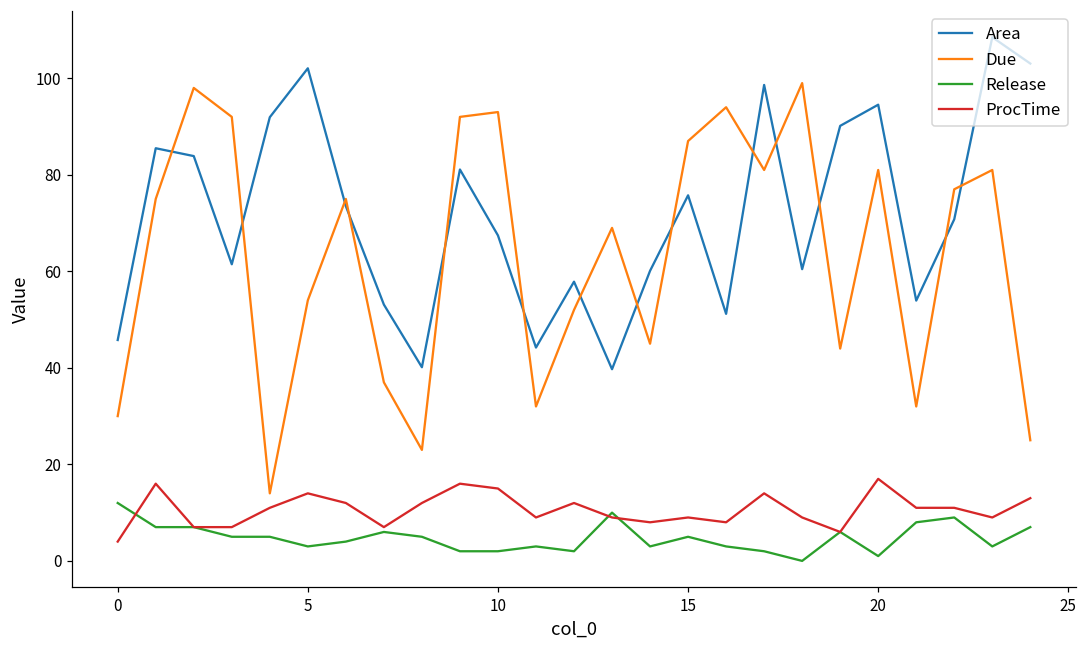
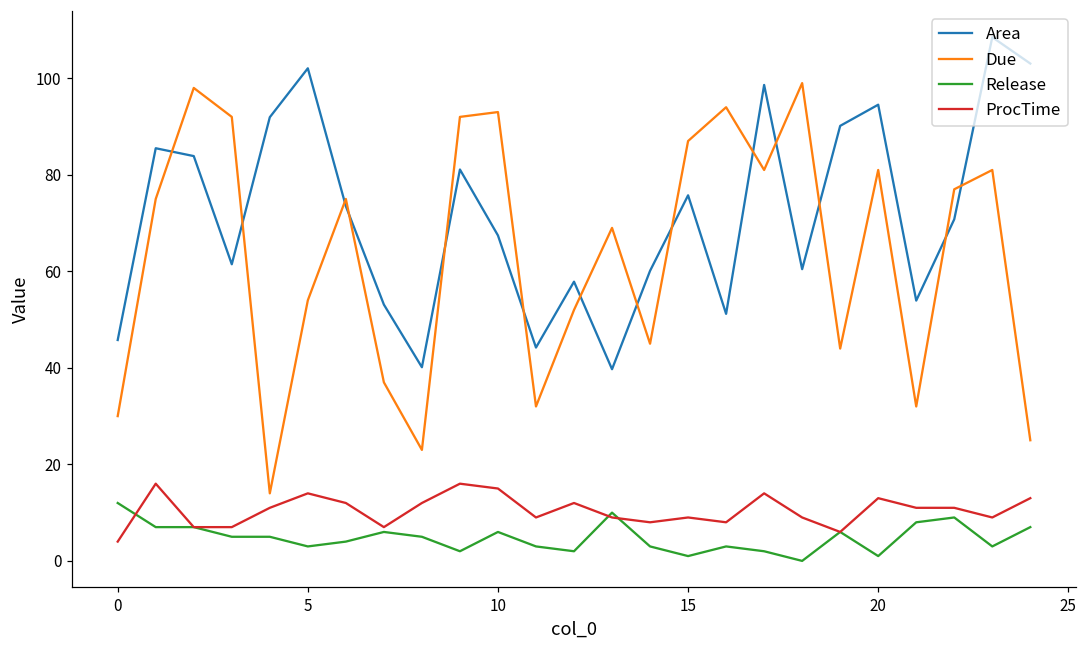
  {
    "Area": {
      "0": 46,
      "5": 102,
      "10": 67,
      "15": 76,
      "20": 95
    },
    "Due": {
      "0": 30,
      "5": 54,
      "10": 93,
      "15": 87,
      "20": 81
    },
    "Release": {
      "0": 12,
      "5": 3,
-     "10": 2,
-     "15": 5,
+     "10": 6,
+     "15": 1,
      "20": 1
    },
    "ProcTime": {
      "0": 4,
      "5": 14,
      "10": 15,
      "15": 9,
-     "20": 17
+     "20": 13
    }
  }
